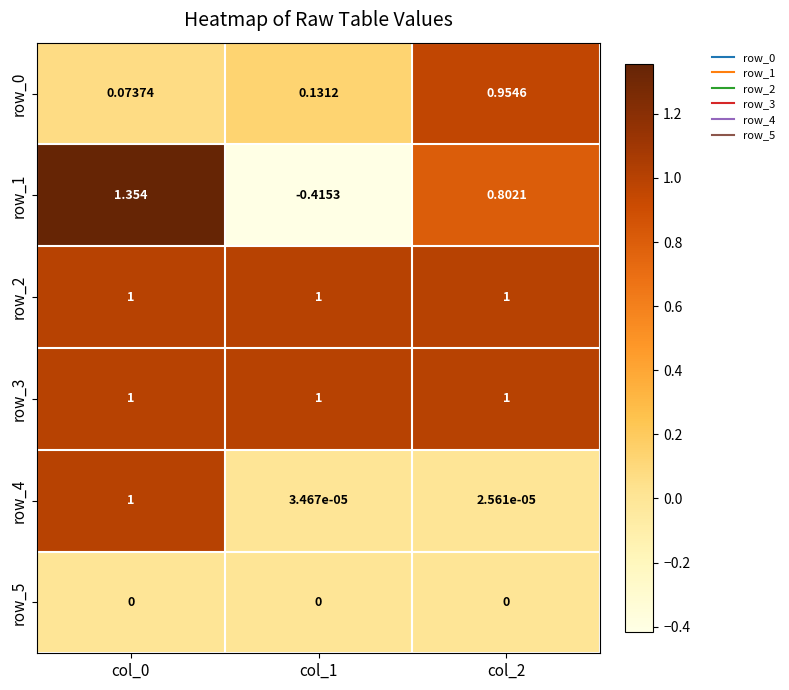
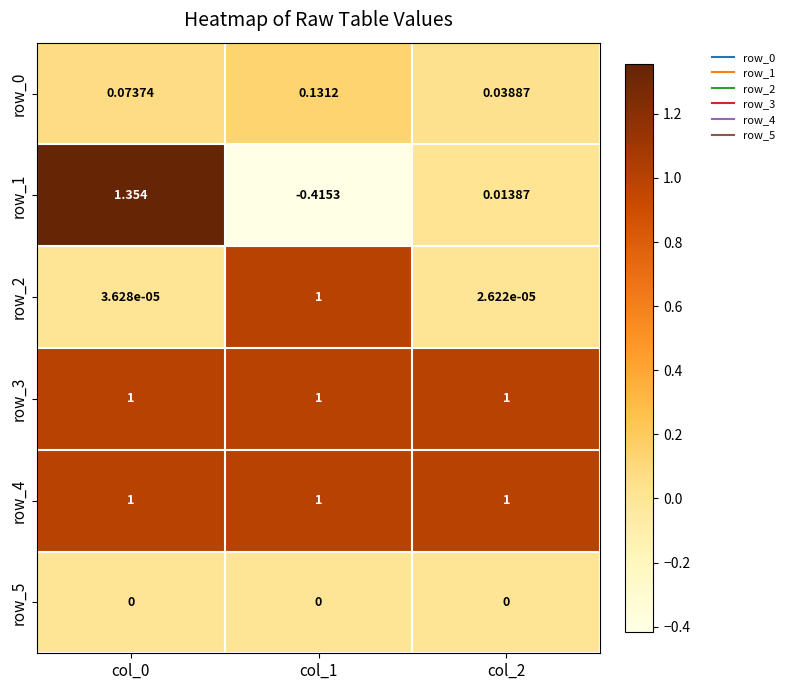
  {
    "row_0": {
      "col_0": "0.07374",
      "col_1": "0.1312",
-     "col_2": "0.9546"
+     "col_2": "0.03887"
    },
    "row_1": {
      "col_0": "1.354",
      "col_1": "-0.4153",
-     "col_2": "0.8021"
+     "col_2": "0.01387"
    },
    "row_2": {
-     "col_0": "1",
+     "col_0": "3.628e-05",
      "col_1": "1",
-     "col_2": "1"
+     "col_2": "2.622e-05"
    },
    "row_3": {
      "col_0": "1",
      "col_1": "1",
      "col_2": "1"
    },
    "row_4": {
      "col_0": "1",
-     "col_1": "3.467e-05",
-     "col_2": "2.561e-05"
+     "col_1": "1",
+     "col_2": "1"
    },
    "row_5": {
      "col_0": "0",
      "col_1": "0",
      "col_2": "0"
    }
  }
